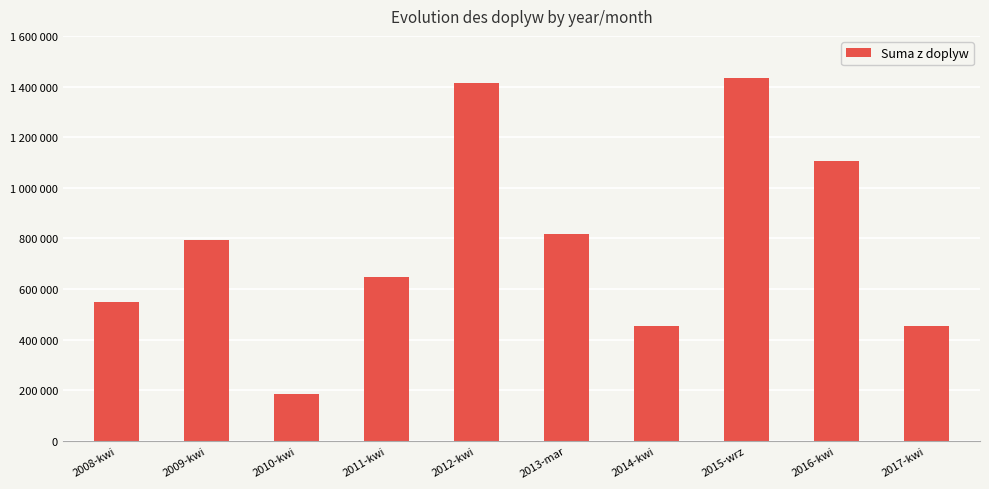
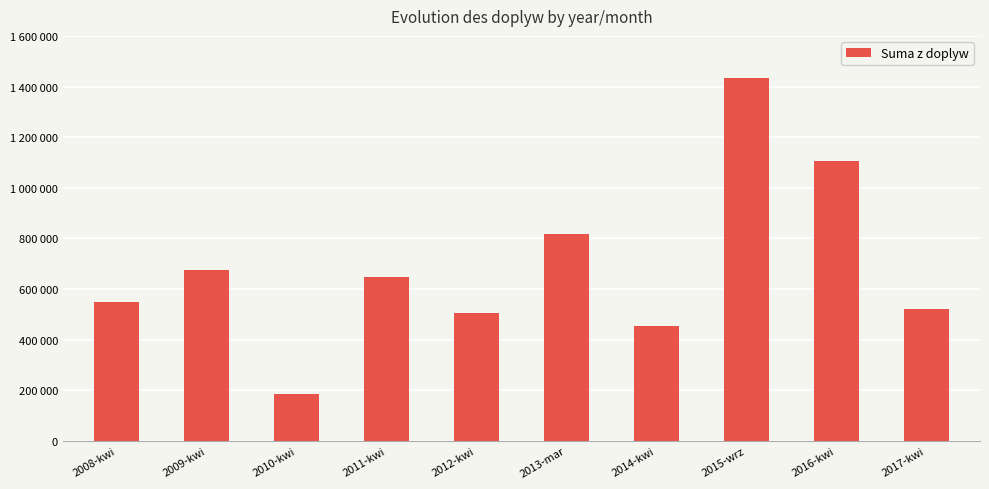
  {
    "2008-kwi": 550000,
-   "2009-kwi": 790000,
+   "2009-kwi": 680000,
    "2010-kwi": 190000,
    "2011-kwi": 650000,
-   "2012-kwi": 1410000,
+   "2012-kwi": 500000,
    "2013-mar": 820000,
    "2014-kwi": 450000,
    "2015-wrz": 1430000,
    "2016-kwi": 1110000,
-   "2017-kwi": 450000
+   "2017-kwi": 520000
  }
